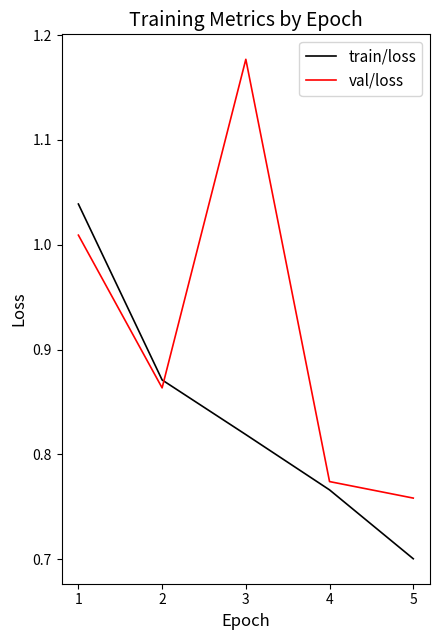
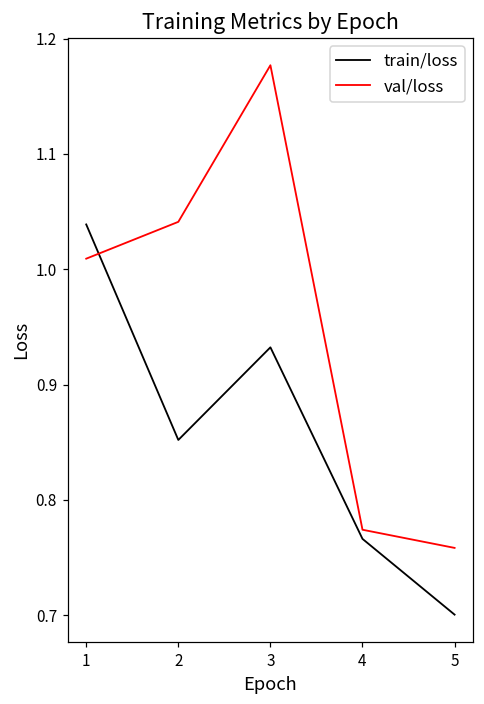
  {
    "train/loss": {
      "1": 1.039,
-     "2": 0.871,
-     "3": 0.819,
+     "2": 0.852,
+     "3": 0.932,
      "4": 0.766,
      "5": 0.700
    },
    "val/loss": {
      "1": 1.009,
-     "2": 0.863,
+     "2": 1.041,
      "3": 1.177,
      "4": 0.774,
      "5": 0.758
    }
  }
